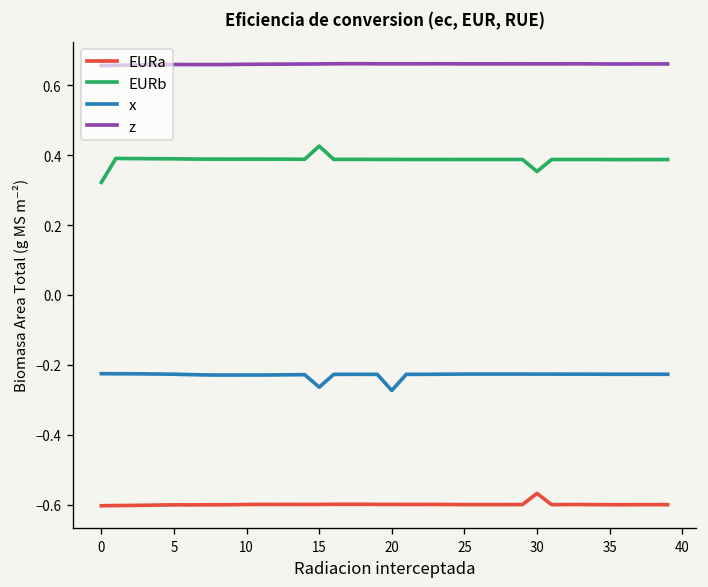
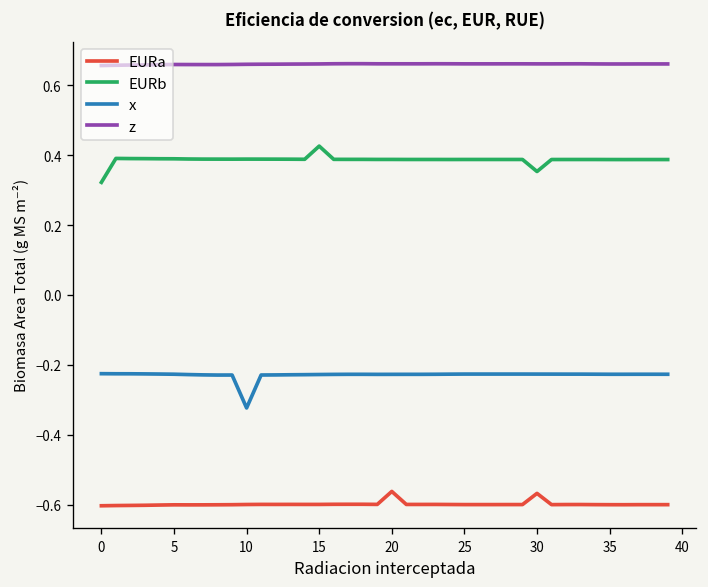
  {
    "EURa": {
      "0": -0.60,
      "5": -0.60,
      "10": -0.60,
      "15": -0.60,
-     "20": -0.60,
+     "20": -0.56,
      "25": -0.60,
      "30": -0.57,
      "35": -0.60
    },
    "EURb": {
      "0": 0.32,
      "5": 0.39,
      "10": 0.39,
      "15": 0.43,
      "20": 0.39,
      "25": 0.39,
      "30": 0.35,
      "35": 0.39
    },
    "x": {
      "0": -0.23,
      "5": -0.23,
-     "10": -0.23,
-     "15": -0.26,
-     "20": -0.27,
+     "10": -0.32,
+     "15": -0.23,
+     "20": -0.23,
      "25": -0.23,
      "30": -0.23,
      "35": -0.23
    },
    "z": {
      "5": 0.66,
      "10": 0.66,
      "15": 0.66,
      "20": 0.66,
      "25": 0.66,
      "30": 0.66,
      "35": 0.66
    }
  }
